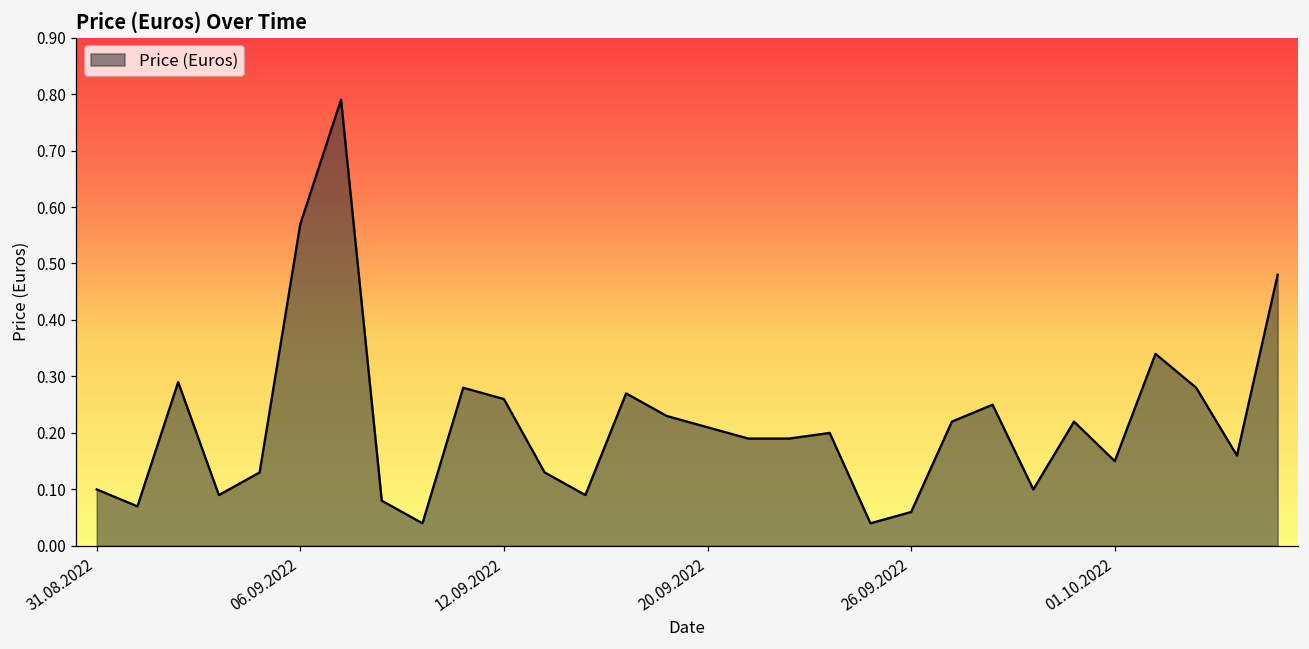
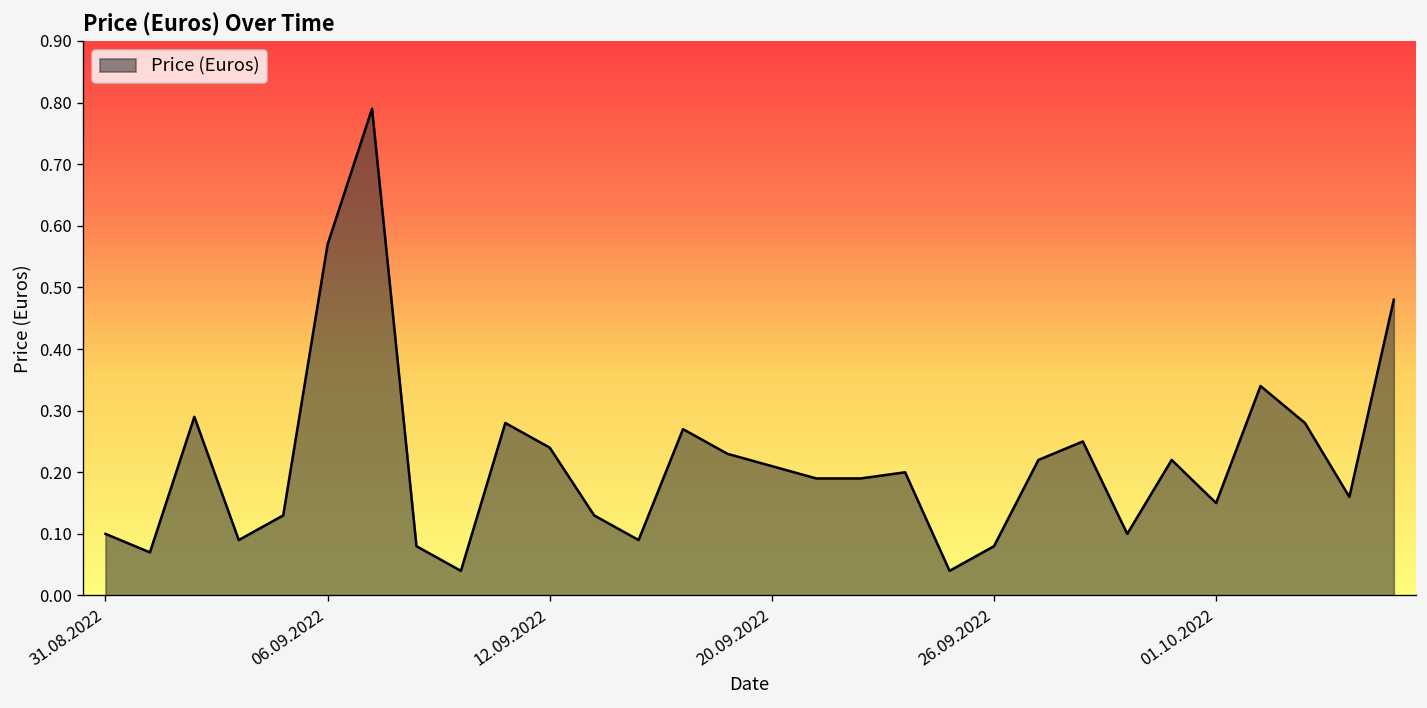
  {
    "31.08.2022": 0.10,
    "06.09.2022": 0.57,
-   "12.09.2022": 0.26,
+   "12.09.2022": 0.24,
    "20.09.2022": 0.21,
-   "26.09.2022": 0.06,
+   "26.09.2022": 0.08,
    "01.10.2022": 0.15
  }
